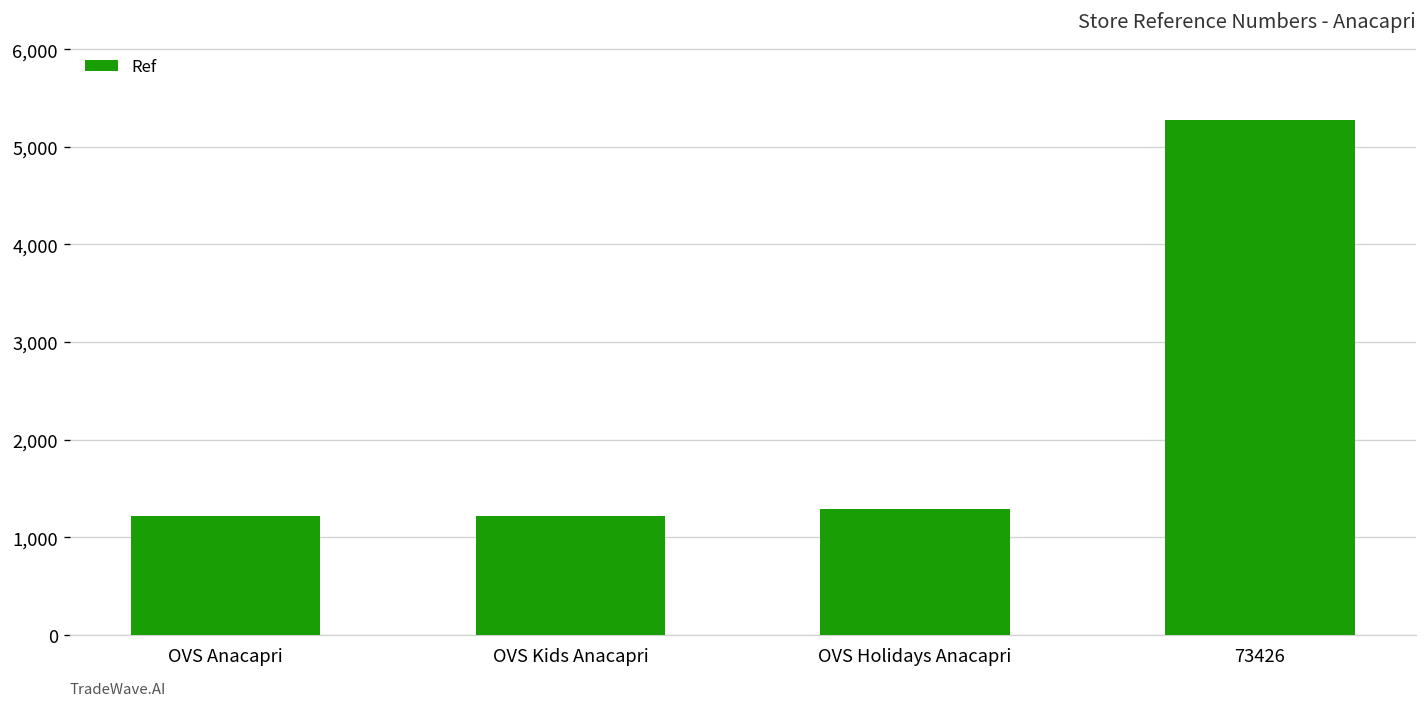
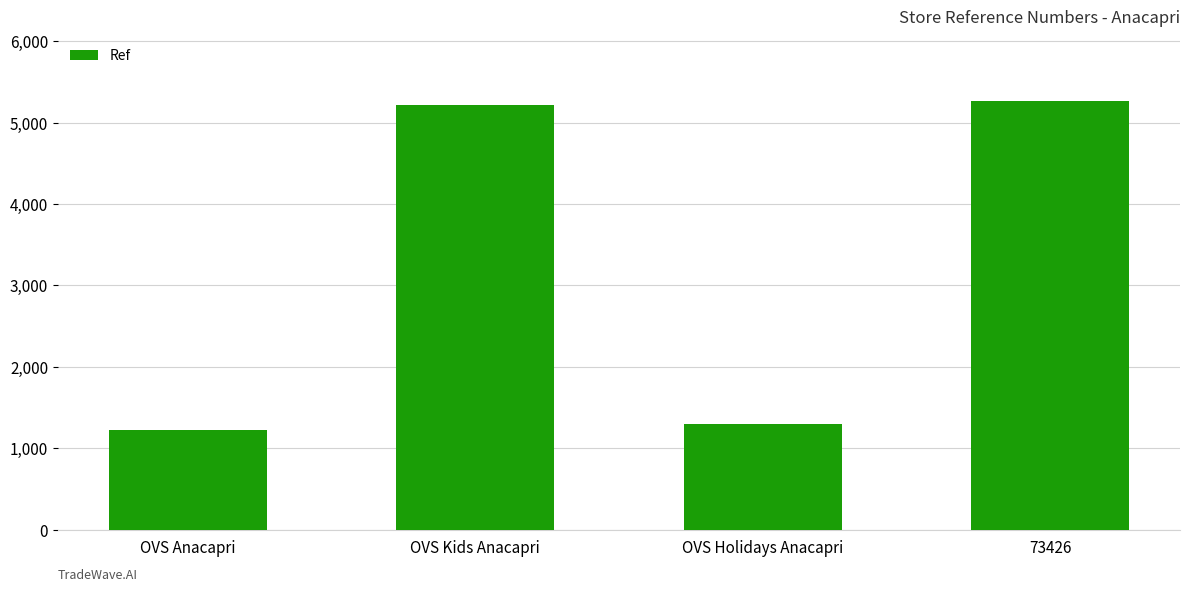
  {
    "OVS Anacapri": "1,200",
-   "OVS Kids Anacapri": "1,200",
+   "OVS Kids Anacapri": "5,200",
    "OVS Holidays Anacapri": "1,300",
    "73426": "5,300"
  }
